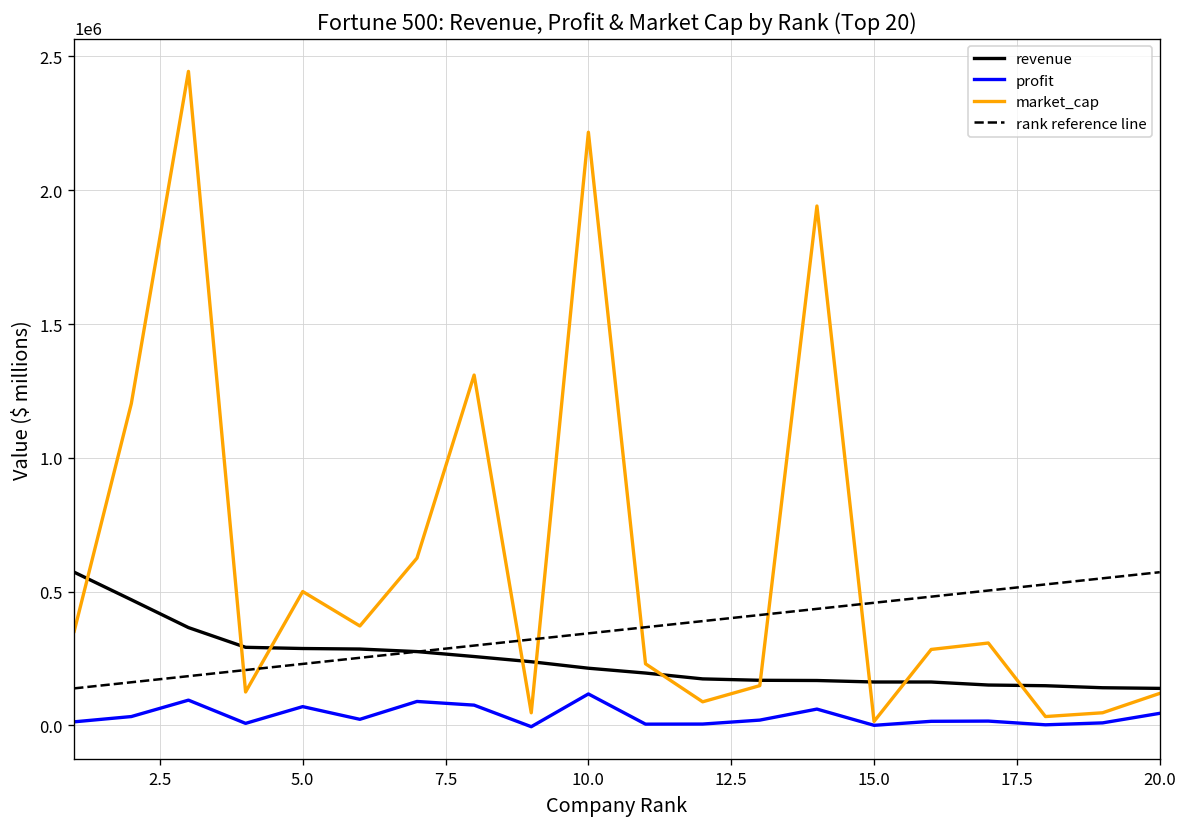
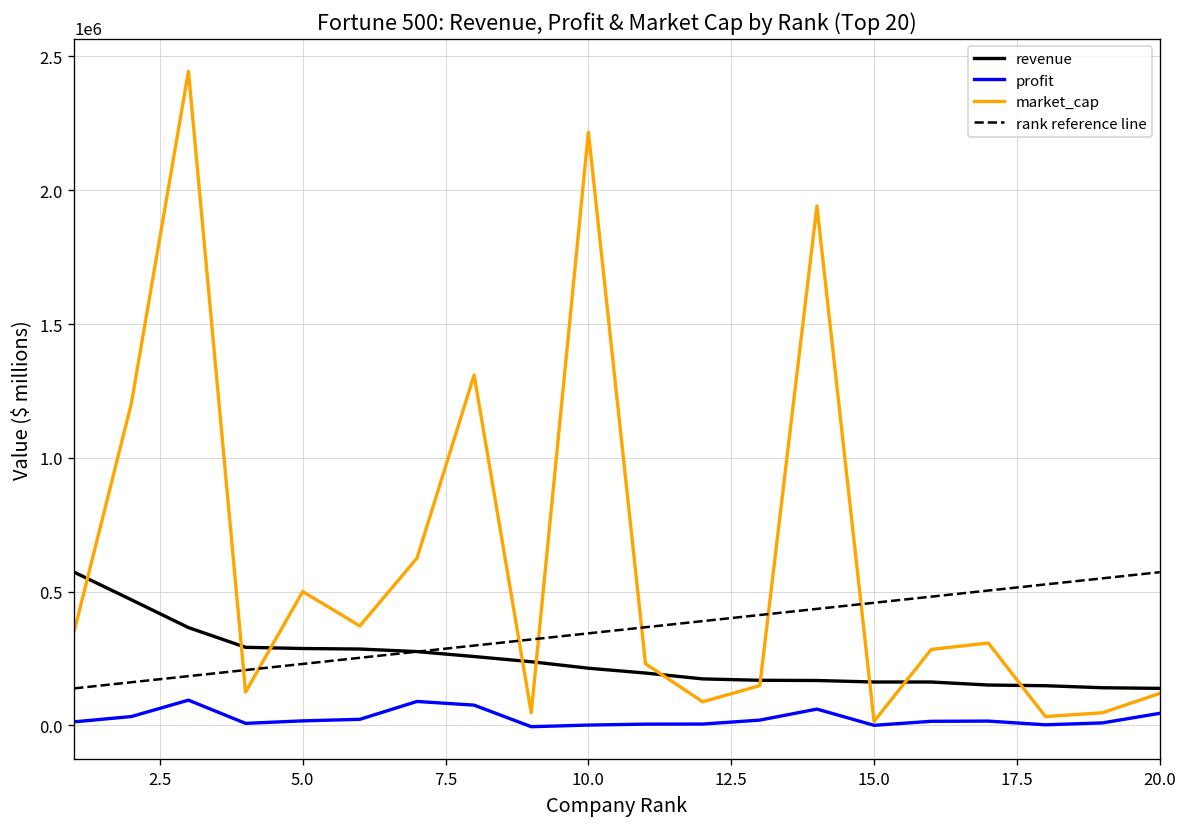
  {
    "profit": {
-     "5.0": 70000,
-     "10.0": 120000,
+     "5.0": 20000,
+     "10.0": 0,
      "15.0": 0,
      "20.0": 50000
    },
    "market_cap": {
      "5.0": 500000,
      "10.0": 2220000,
      "15.0": 20000,
      "20.0": 120000
    }
  }
